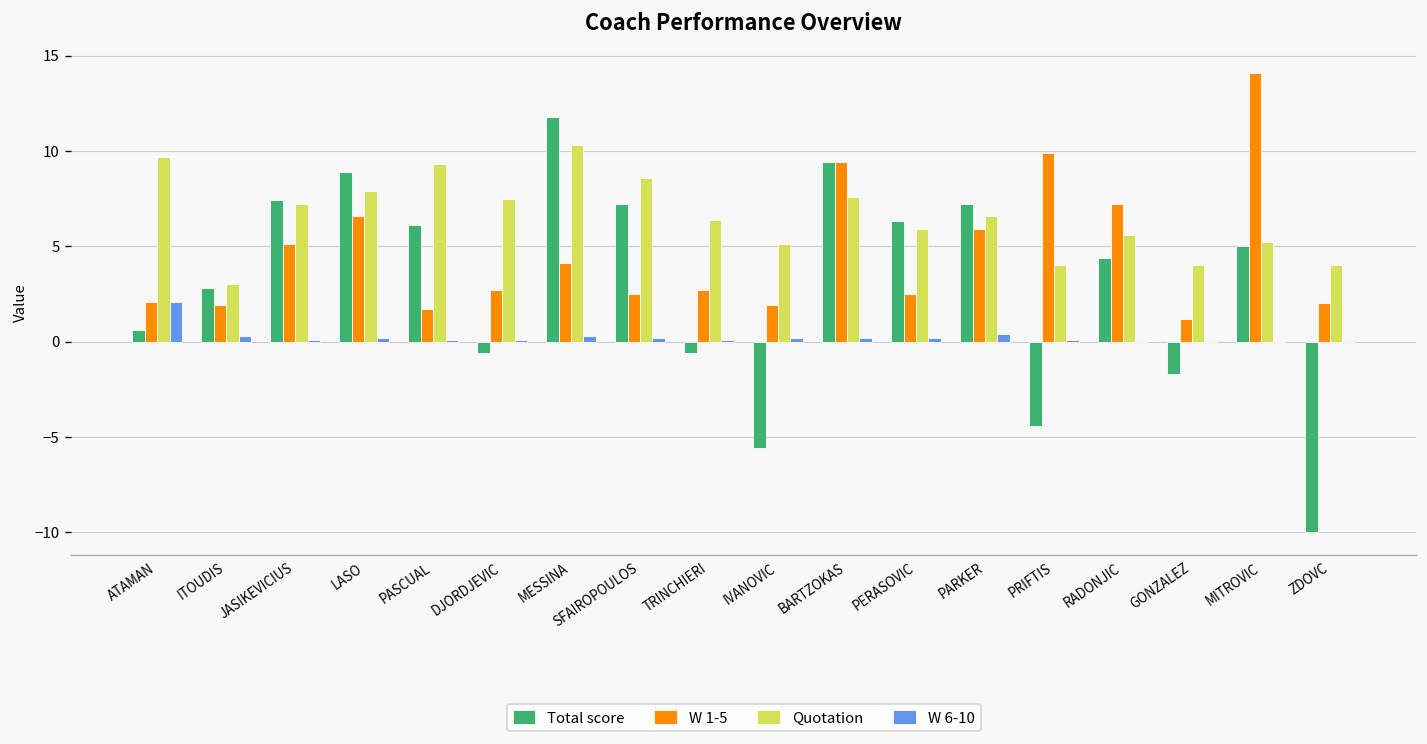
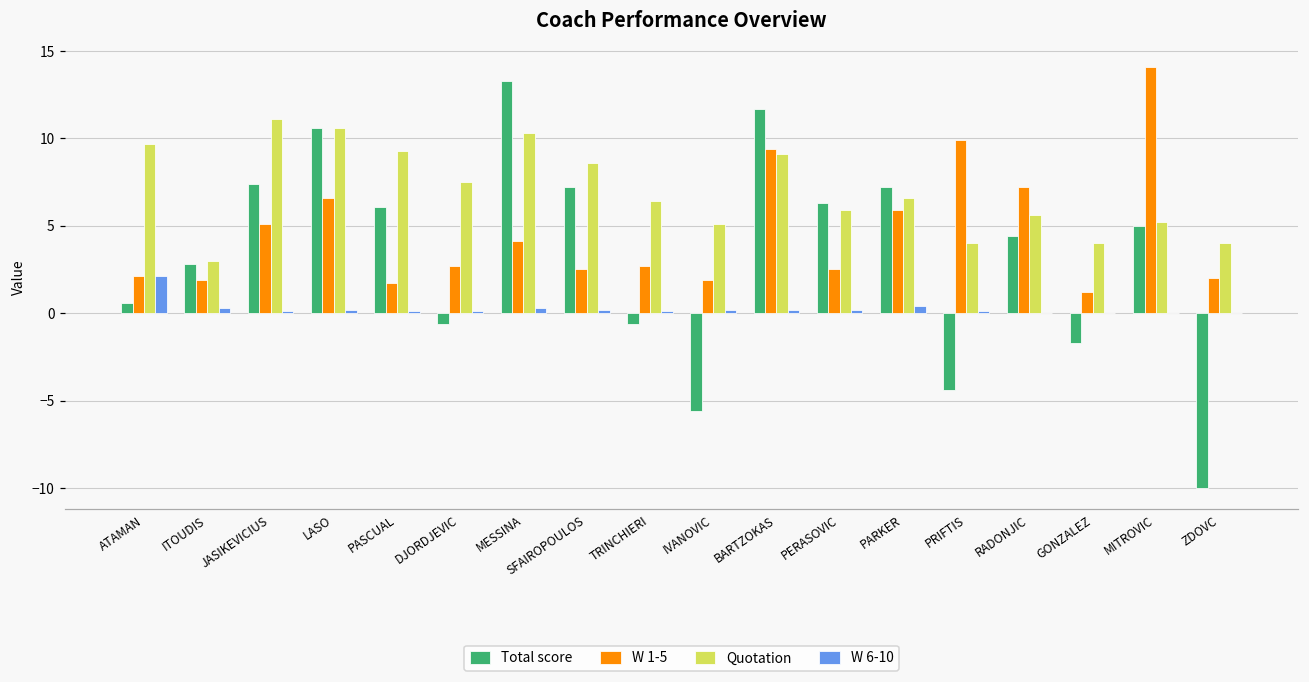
  {
    "Total score": {
      "ATAMAN": 0.6,
      "ITOUDIS": 2.8,
      "JASIKEVICIUS": 7.4,
-     "LASO": 8.9,
+     "LASO": 10.6,
      "PASCUAL": 6.1,
      "DJORDJEVIC": -0.6,
-     "MESSINA": 11.8,
+     "MESSINA": 13.3,
      "SFAIROPOULOS": 7.2,
      "TRINCHIERI": -0.6,
      "IVANOVIC": -5.6,
-     "BARTZOKAS": 9.4,
+     "BARTZOKAS": 11.7,
      "PERASOVIC": 6.3,
      "PARKER": 7.2,
      "PRIFTIS": -4.4,
      "RADONJIC": 4.4,
      "GONZALEZ": -1.7,
      "MITROVIC": 5.0,
      "ZDOVC": -10.0
    },
    "W 1-5": {
      "ATAMAN": 2.1,
      "ITOUDIS": 1.9,
      "JASIKEVICIUS": 5.1,
      "LASO": 6.6,
      "PASCUAL": 1.7,
      "DJORDJEVIC": 2.7,
      "MESSINA": 4.1,
      "SFAIROPOULOS": 2.5,
      "TRINCHIERI": 2.7,
      "IVANOVIC": 1.9,
      "BARTZOKAS": 9.4,
      "PERASOVIC": 2.5,
      "PARKER": 5.9,
      "PRIFTIS": 9.9,
      "RADONJIC": 7.2,
      "GONZALEZ": 1.2,
      "MITROVIC": 14.1,
      "ZDOVC": 2.0
    },
    "Quotation": {
      "ATAMAN": 9.7,
      "ITOUDIS": 3.0,
-     "JASIKEVICIUS": 7.2,
-     "LASO": 7.9,
+     "JASIKEVICIUS": 11.1,
+     "LASO": 10.6,
      "PASCUAL": 9.3,
      "DJORDJEVIC": 7.5,
      "MESSINA": 10.3,
      "SFAIROPOULOS": 8.6,
      "TRINCHIERI": 6.4,
      "IVANOVIC": 5.1,
-     "BARTZOKAS": 7.6,
+     "BARTZOKAS": 9.1,
      "PERASOVIC": 5.9,
      "PARKER": 6.6,
      "PRIFTIS": 4.0,
      "RADONJIC": 5.6,
      "GONZALEZ": 4.0,
      "MITROVIC": 5.2,
      "ZDOVC": 4.0
    },
    "W 6-10": {
      "ATAMAN": 2.1,
      "ITOUDIS": 0.3,
      "LASO": 0.2,
      "MESSINA": 0.3,
      "SFAIROPOULOS": 0.2,
      "IVANOVIC": 0.2,
      "BARTZOKAS": 0.2,
      "PERASOVIC": 0.2,
      "PARKER": 0.4,
      "RADONJIC": 0.0,
      "GONZALEZ": 0.0,
      "MITROVIC": 0.0,
      "ZDOVC": 0.0
    }
  }
